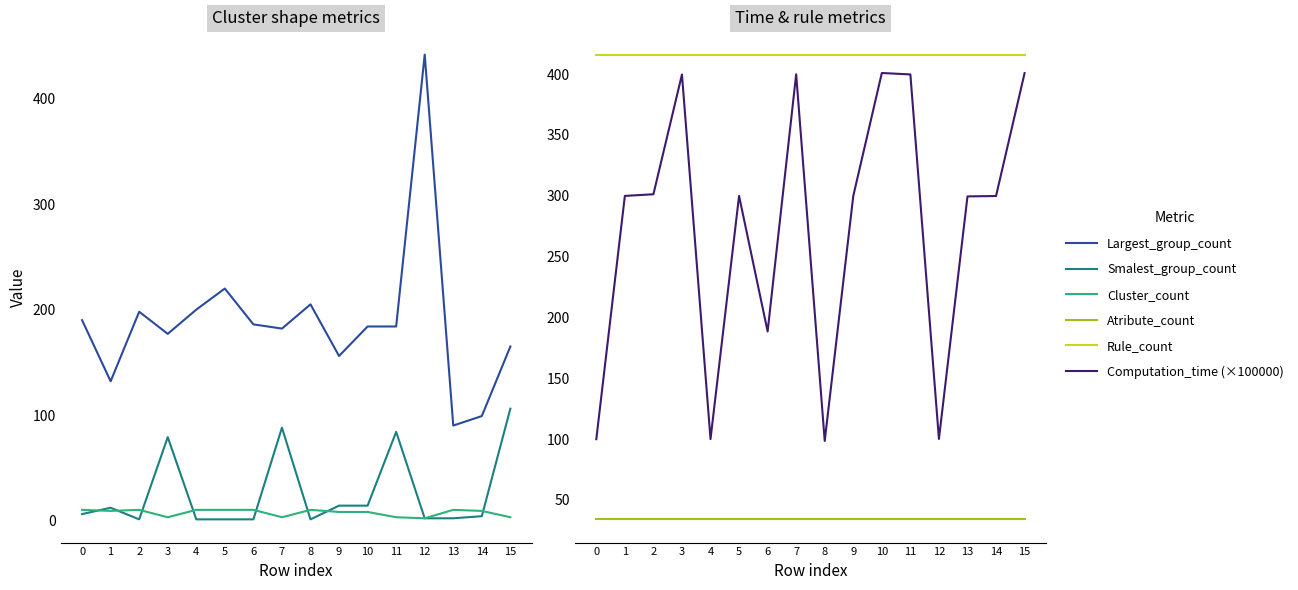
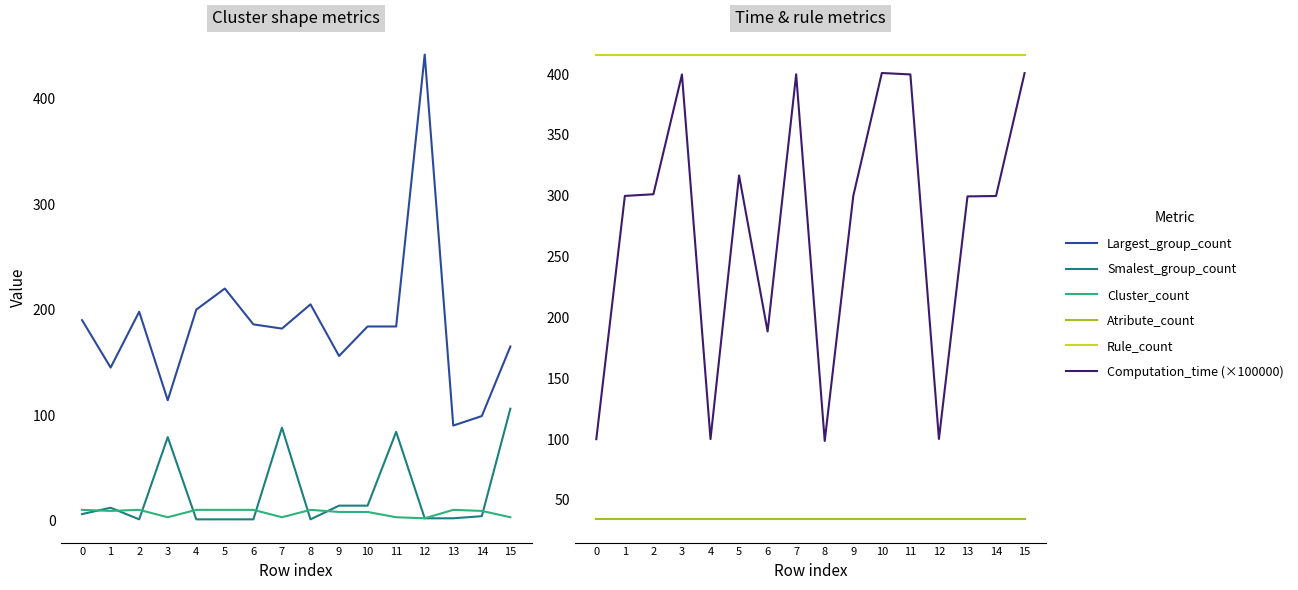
  {
    "Cluster shape metrics": {
      "Largest_group_count": {
        "0": 190,
-       "1": 132,
+       "1": 145,
        "2": 198,
-       "3": 177,
+       "3": 114,
        "4": 200,
        "5": 220,
        "6": 186,
        "7": 182,
        "8": 205,
        "9": 156,
        "10": 184,
        "11": 184,
        "12": 442,
        "13": 90,
        "14": 99,
        "15": 165
      }
    },
    "Time & rule metrics": {
      "Computation_time (×100000)": {
        "0": 100,
        "1": 300,
        "2": 301,
        "3": 400,
        "4": 100,
-       "5": 300,
+       "5": 317,
        "6": 188,
        "7": 400,
        "8": 98,
        "9": 300,
        "10": 401,
        "11": 400,
        "12": 100,
        "13": 299,
        "14": 300,
        "15": 401
      }
    }
  }
